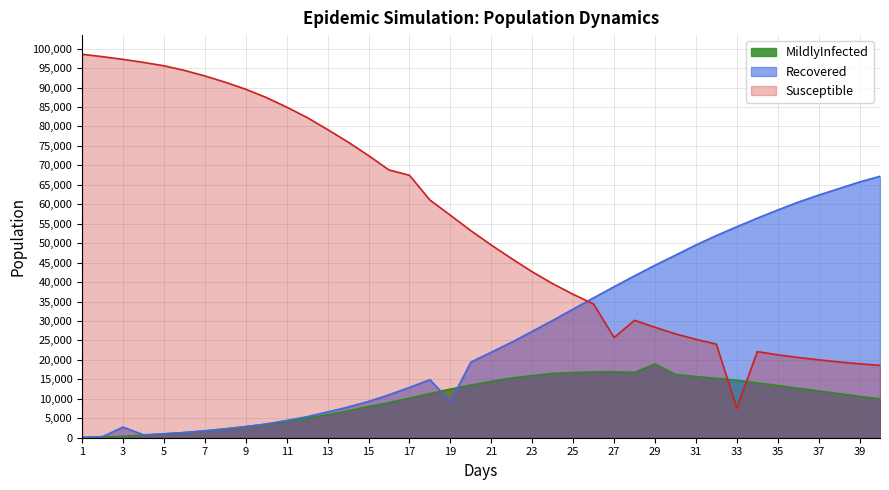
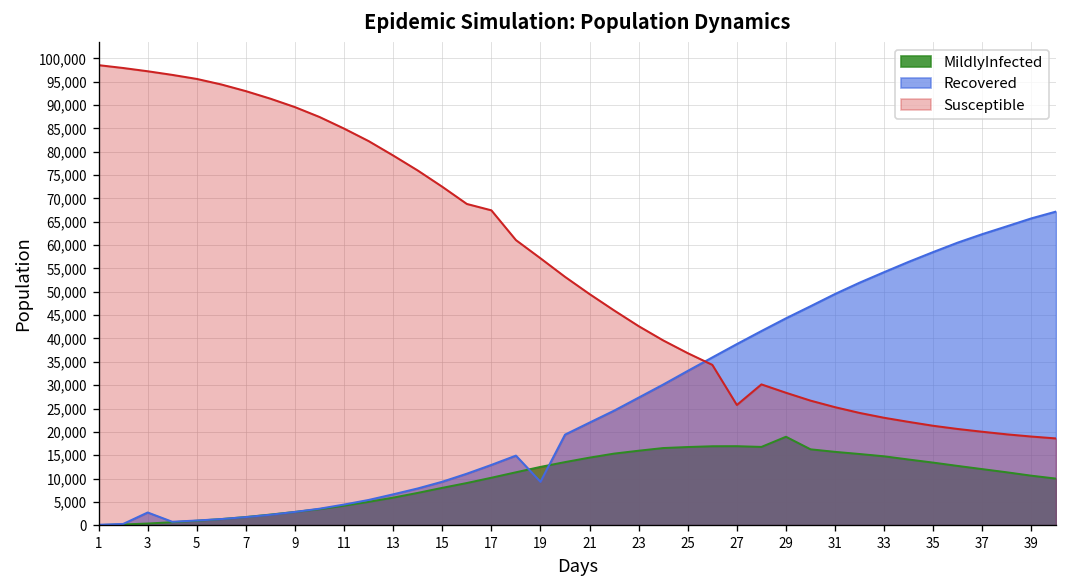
  {
    "MildlyInfected": {
      "3": "0",
      "13": "6,000",
      "15": "8,000",
      "17": "10,000",
      "19": "12,000",
      "21": "14,000",
      "23": "16,000",
      "25": "17,000",
      "27": "17,000",
      "29": "19,000",
      "31": "16,000",
      "33": "15,000",
      "35": "13,000",
      "37": "12,000",
      "39": "11,000"
    },
    "Recovered": {
      "3": "3,000",
      "13": "7,000",
      "15": "9,000",
      "17": "13,000",
      "19": "9,000",
      "21": "22,000",
      "23": "27,000",
      "25": "33,000",
      "27": "39,000",
      "29": "44,000",
      "31": "50,000",
      "33": "54,000",
      "35": "59,000",
      "37": "62,000",
      "39": "66,000"
    },
    "Susceptible": {
      "1": "99,000",
      "3": "97,000",
      "5": "96,000",
      "7": "93,000",
      "9": "90,000",
      "11": "85,000",
      "13": "79,000",
      "15": "72,000",
      "17": "67,000",
      "19": "57,000",
      "21": "50,000",
      "23": "43,000",
      "25": "37,000",
      "27": "26,000",
      "29": "28,000",
      "31": "25,000",
-     "33": "8,000",
+     "33": "23,000",
      "35": "21,000",
      "37": "20,000",
      "39": "19,000"
    }
  }
